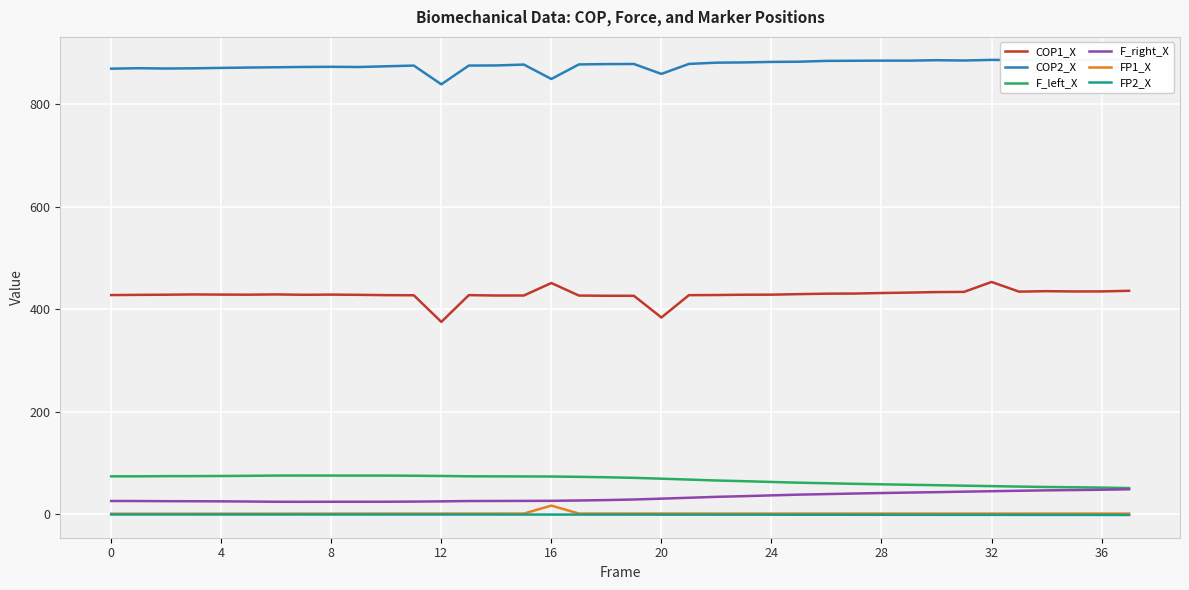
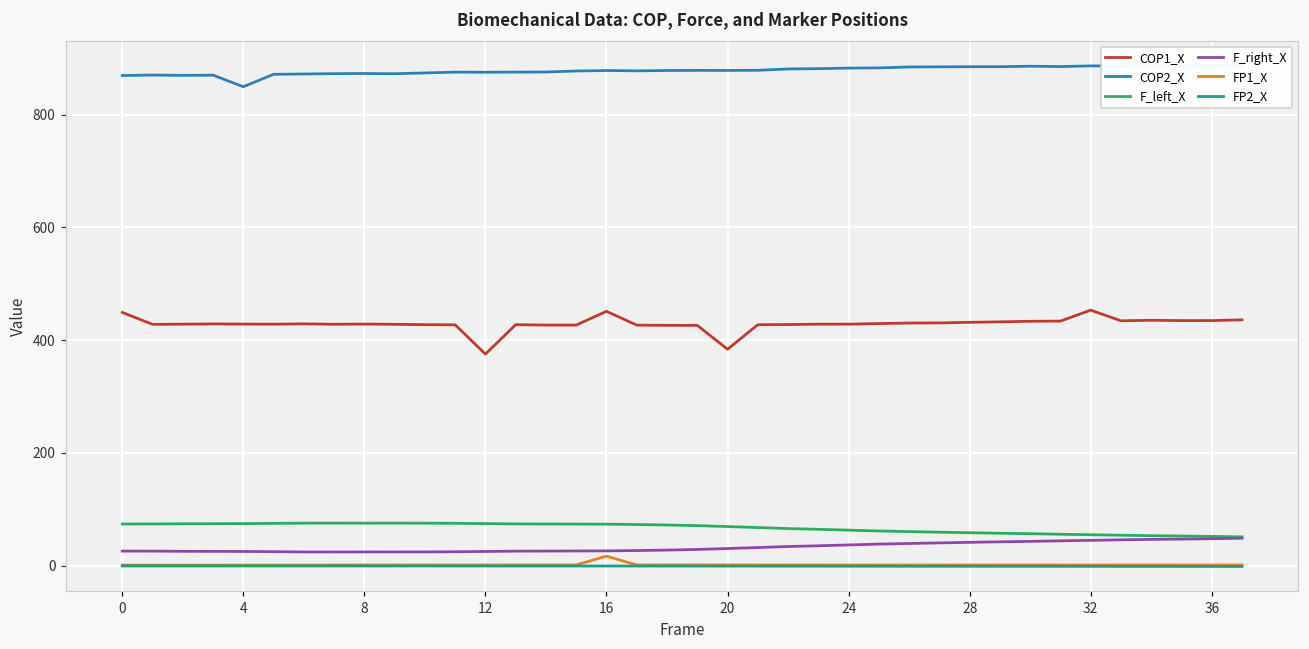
  {
    "COP1_X": {
-     "0": 430,
+     "0": 450,
      "4": 430,
      "8": 430,
      "12": 380,
      "16": 450,
      "20": 380,
      "24": 430,
      "28": 430,
      "32": 450,
      "36": 430
    },
    "COP2_X": {
      "0": 870,
-     "4": 870,
+     "4": 850,
      "8": 870,
-     "12": 840,
-     "16": 850,
-     "20": 860,
+     "12": 880,
+     "16": 880,
+     "20": 880,
      "24": 880,
      "28": 880,
      "32": 890
    },
    "F_right_X": {
      "0": 30,
      "4": 30,
      "8": 20,
      "12": 30,
      "16": 30,
      "20": 30,
      "24": 40,
      "28": 40,
      "32": 50
    },
    "FP1_X": {
      "16": 20
    }
  }
